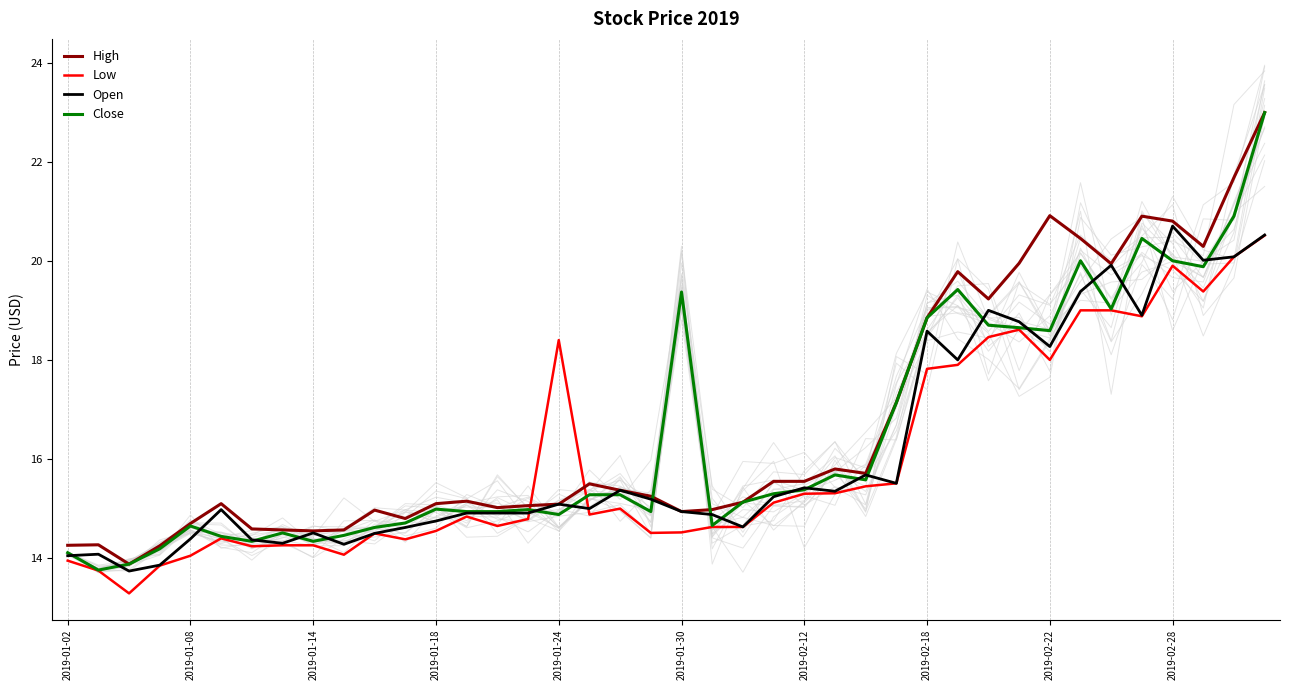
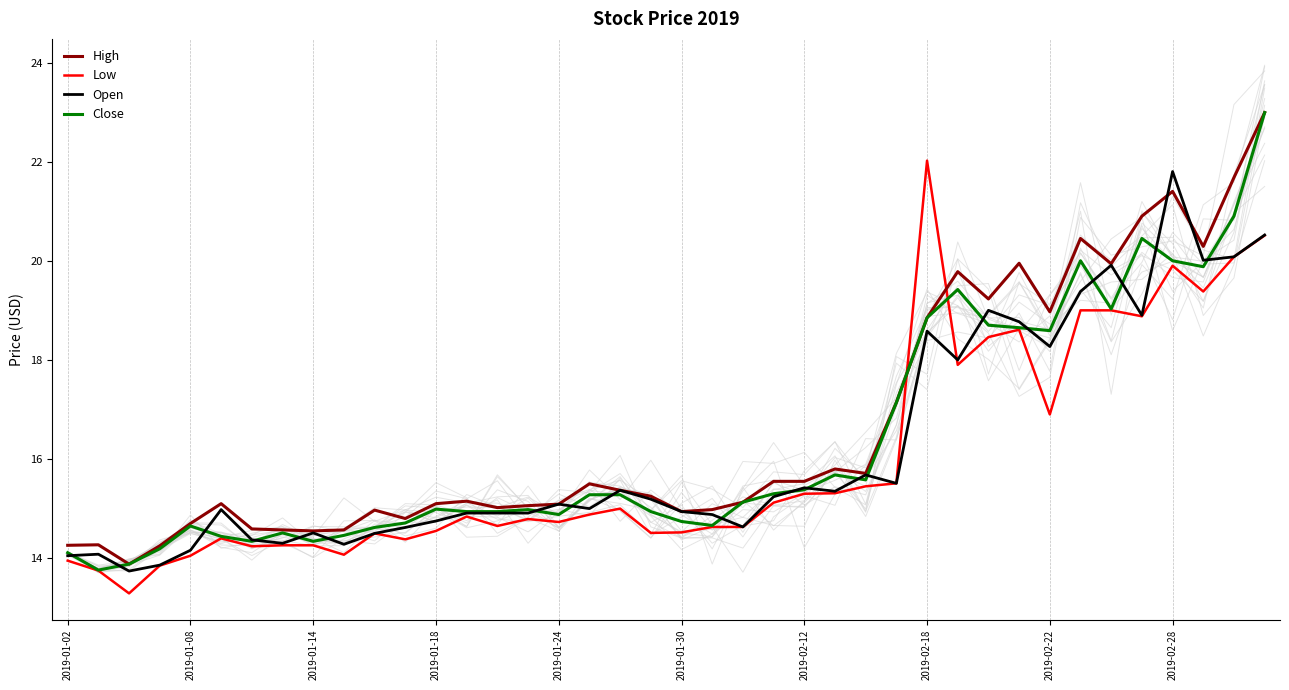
  {
    "High": {
      "2019-01-02": 14.3,
-     "2019-02-22": 20.9,
-     "2019-02-28": 20.8
+     "2019-02-22": 19.0,
+     "2019-02-28": 21.4
    },
    "Low": {
      "2019-01-02": 14.0,
      "2019-01-08": 14.1,
      "2019-01-18": 14.6,
-     "2019-01-24": 18.4,
-     "2019-02-18": 17.8,
-     "2019-02-22": 18.0,
+     "2019-01-24": 14.7,
+     "2019-02-18": 22.0,
+     "2019-02-22": 16.9,
      "2019-02-28": 19.9
    },
    "Open": {
-     "2019-01-08": 14.4,
-     "2019-02-28": 20.7
+     "2019-01-08": 14.2,
+     "2019-02-28": 21.8
    },
    "Close": {
-     "2019-01-30": 19.4
+     "2019-01-30": 14.7
    }
  }
